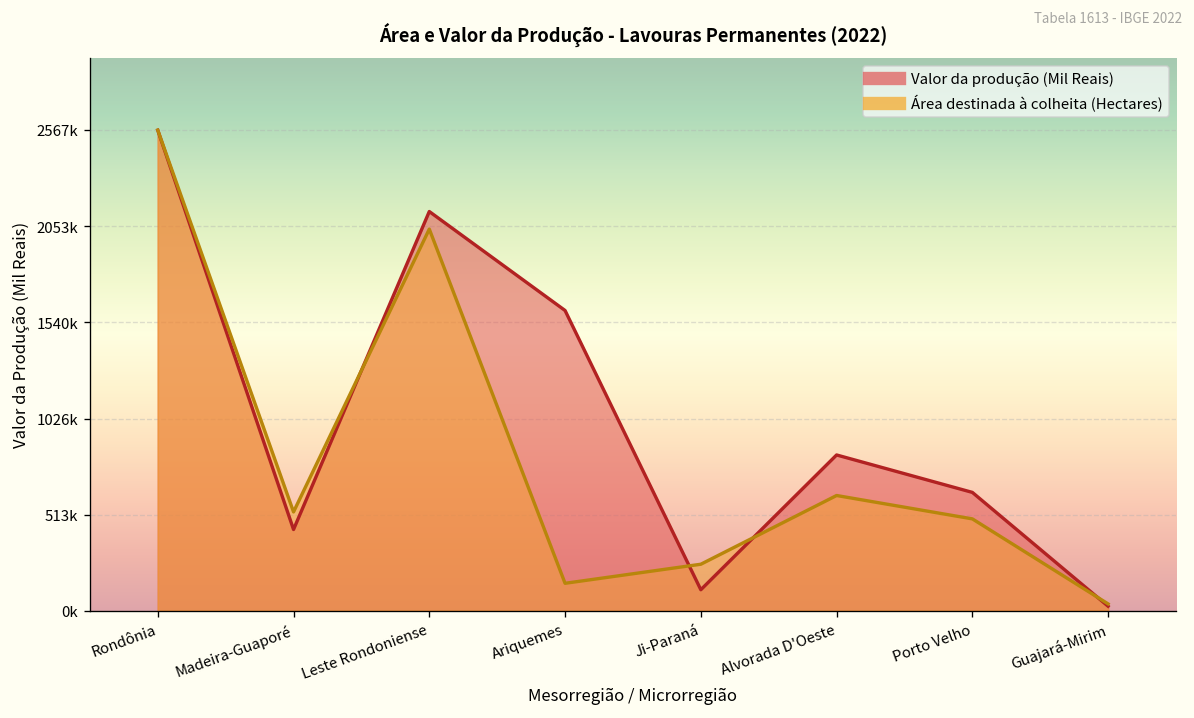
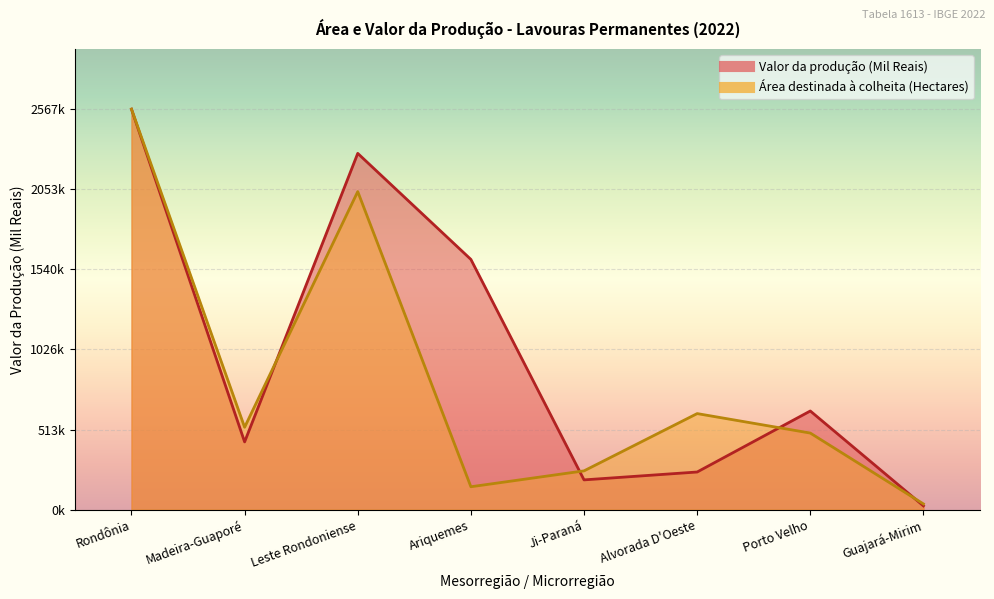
  {
    "Valor da produção (Mil Reais)": {
      "Madeira-Guaporé": 430000,
-     "Leste Rondoniense": 2130000,
+     "Leste Rondoniense": 2280000,
      "Ariquemes": 1600000,
-     "Ji-Paraná": 110000,
-     "Alvorada D'Oeste": 830000,
+     "Ji-Paraná": 190000,
+     "Alvorada D'Oeste": 240000,
      "Porto Velho": 630000
    }
  }
